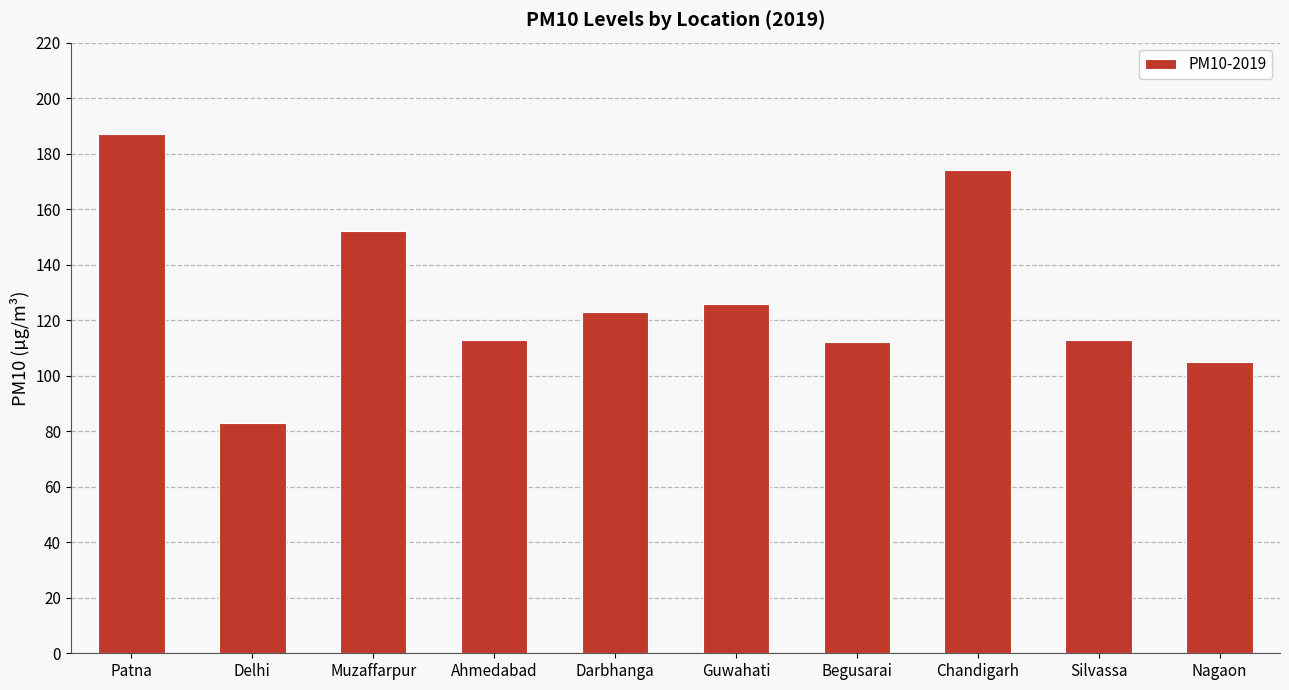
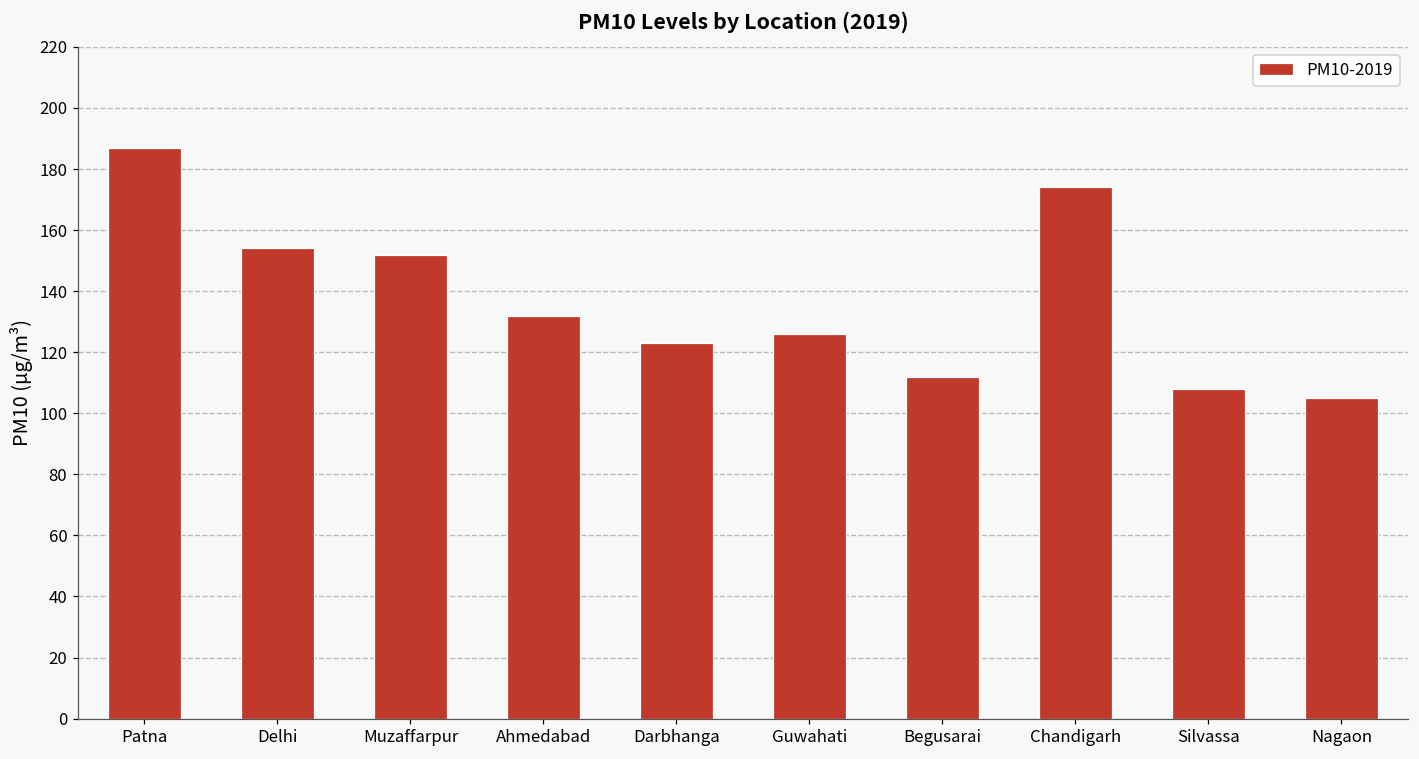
  {
    "Patna": 187,
-   "Delhi": 83,
+   "Delhi": 154,
    "Muzaffarpur": 152,
-   "Ahmedabad": 113,
+   "Ahmedabad": 132,
    "Darbhanga": 123,
    "Guwahati": 126,
    "Begusarai": 112,
    "Chandigarh": 174,
-   "Silvassa": 113,
+   "Silvassa": 108,
    "Nagaon": 105
  }
